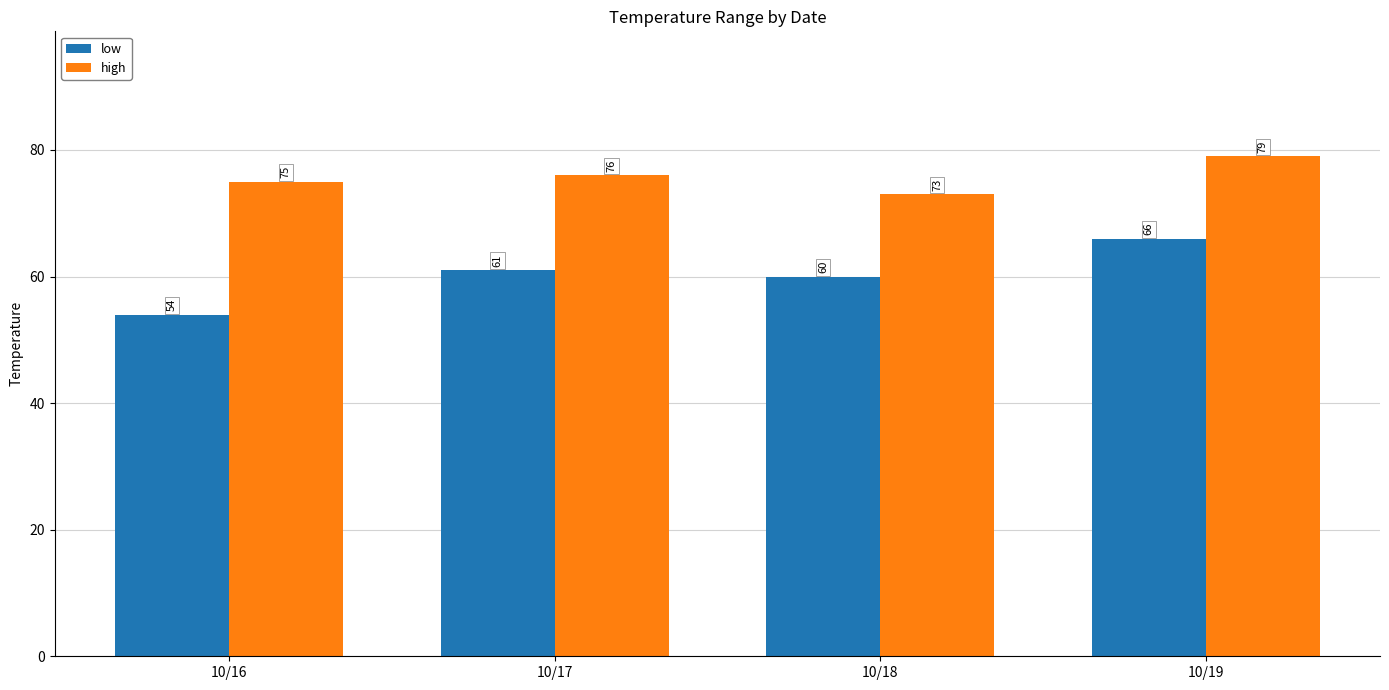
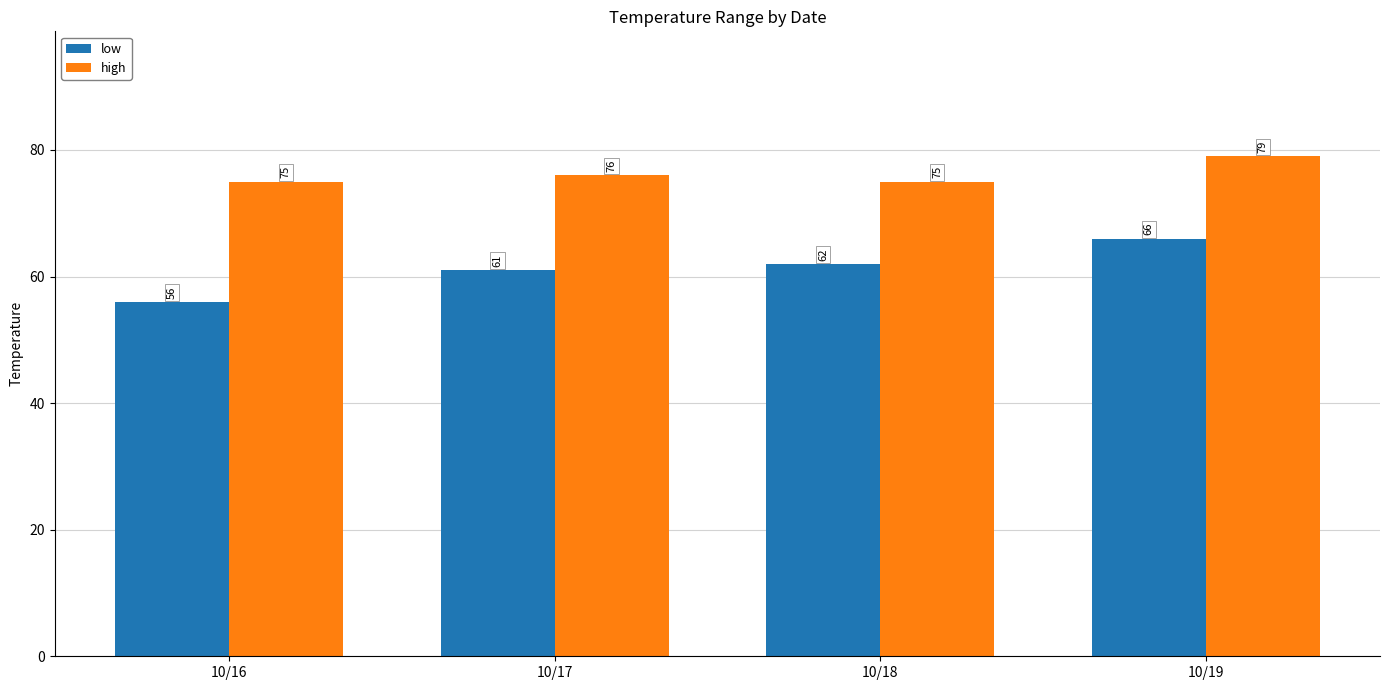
  {
    "low": {
-     "10/16": 54,
-     "10/18": 60
+     "10/16": 56,
+     "10/18": 62
    },
    "high": {
-     "10/18": 73
+     "10/18": 75
    }
  }
